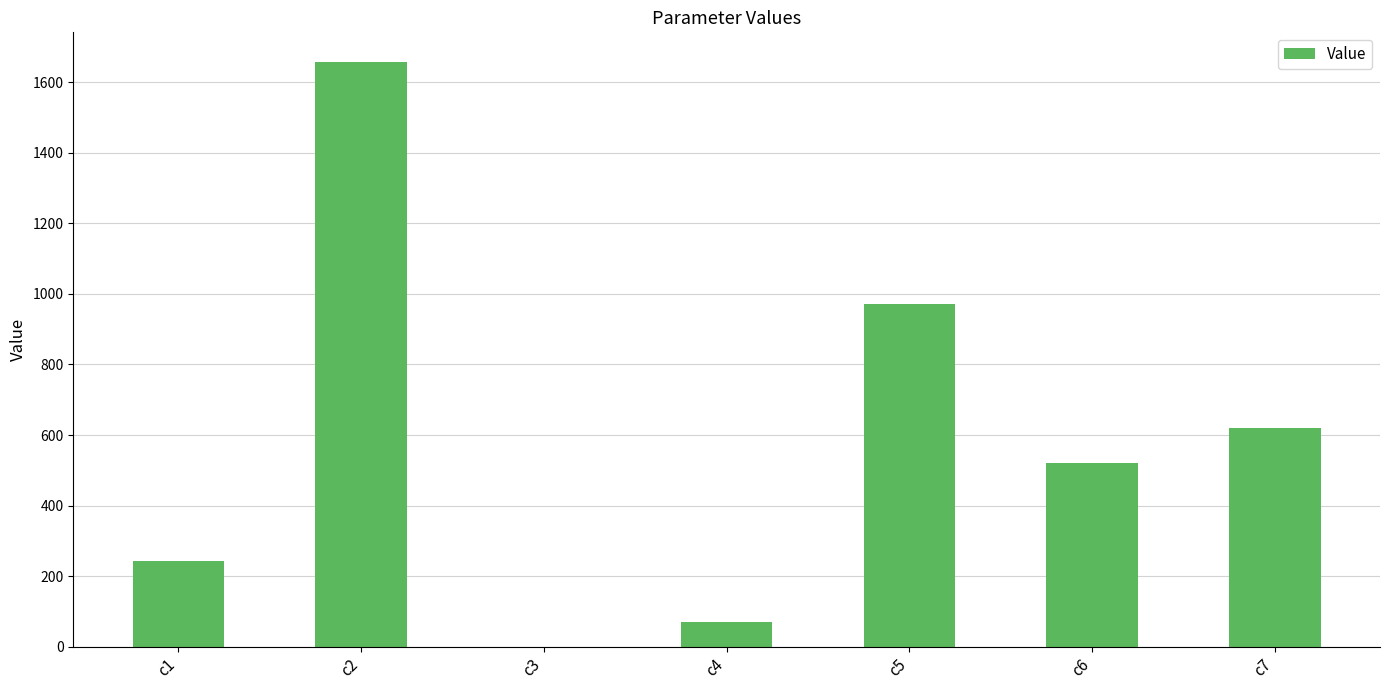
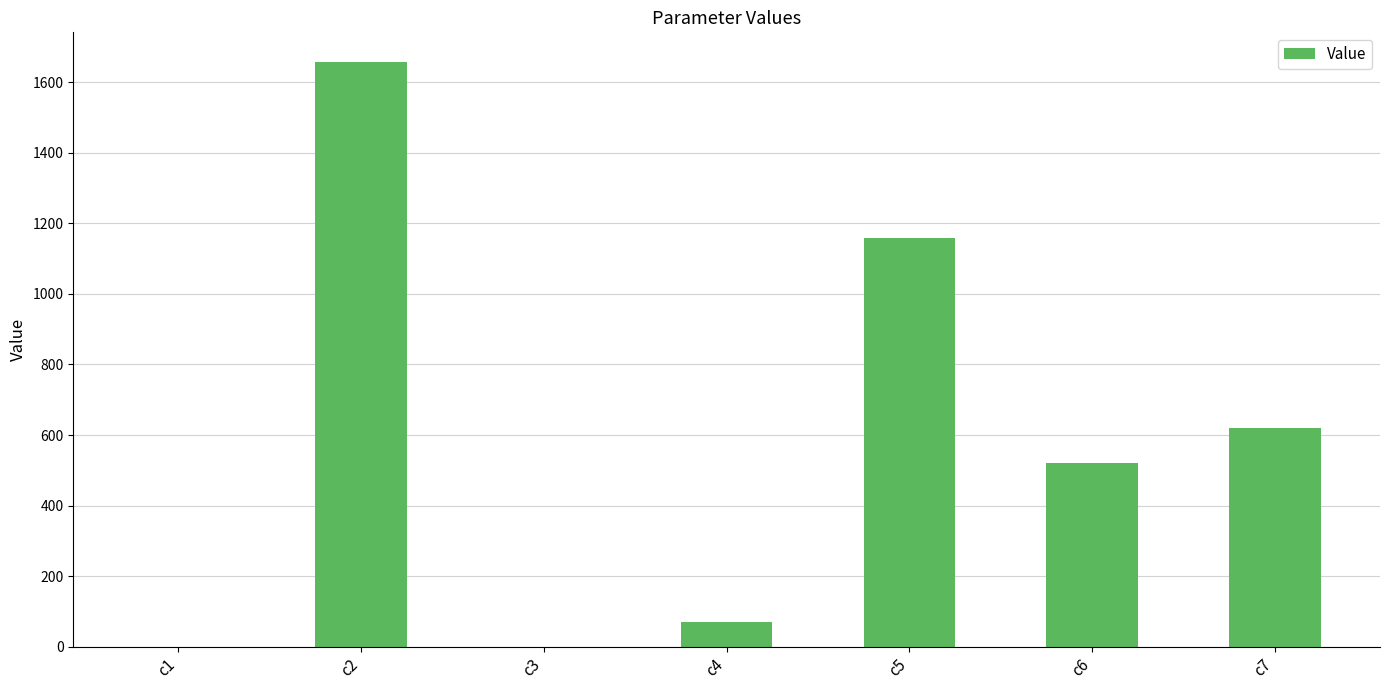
  {
-   "c1": 240,
+   "c1": 0,
    "c2": 1660,
    "c4": 70,
-   "c5": 970,
+   "c5": 1160,
    "c6": 520,
    "c7": 620
  }
